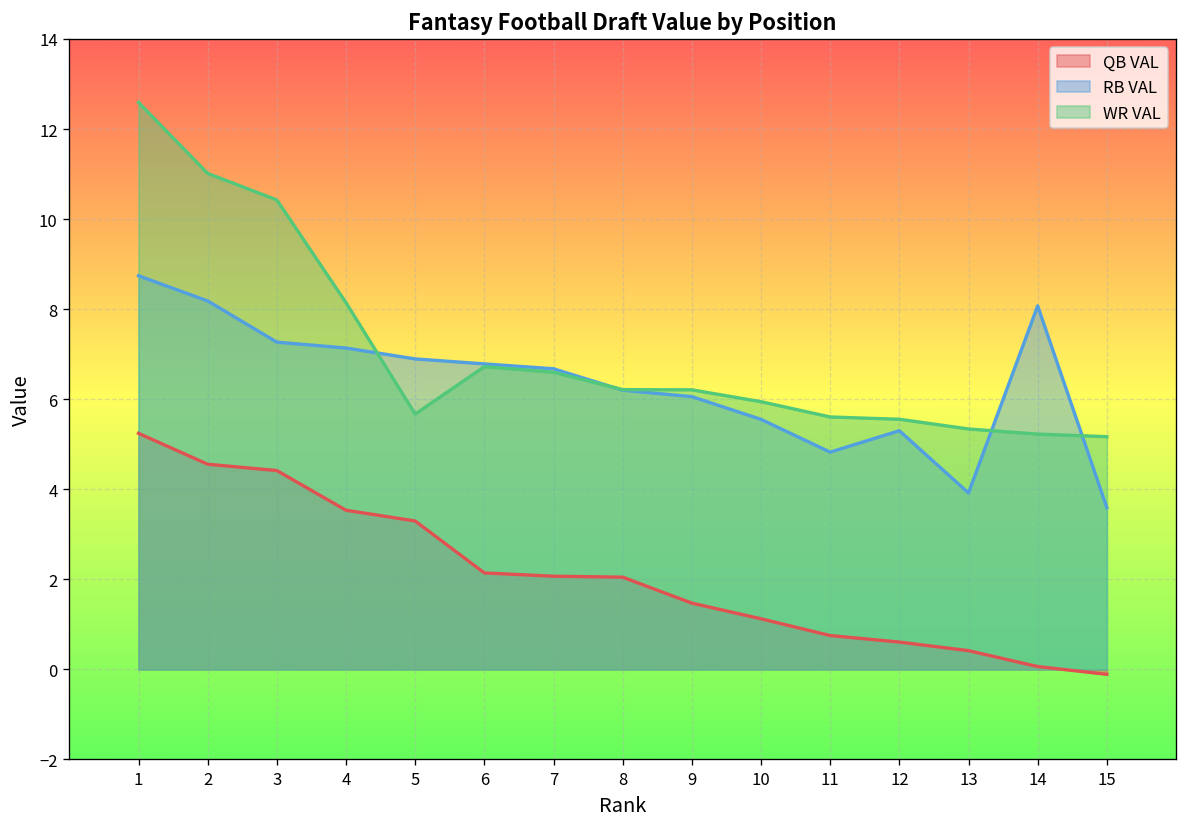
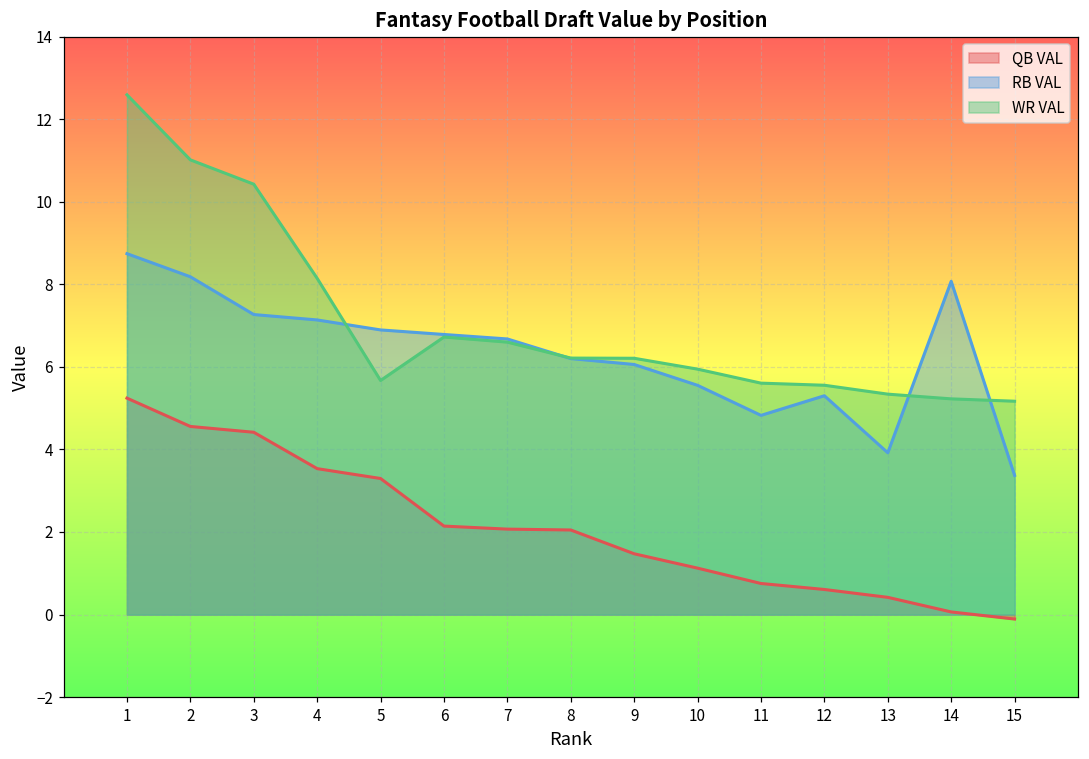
  {
    "RB VAL": {
      "1": 8.7,
      "2": 8.2,
      "3": 7.3,
      "4": 7.1,
      "5": 6.9,
      "7": 6.7,
      "9": 6.1,
      "10": 5.6,
      "11": 4.8,
      "12": 5.3,
      "13": 3.9,
      "14": 8.1,
-     "15": 3.6
+     "15": 3.4
    },
    "WR VAL": {
      "1": 12.6,
      "2": 11.0,
      "3": 10.4,
      "4": 8.1,
      "5": 5.7,
      "7": 6.6,
      "9": 6.2,
      "10": 5.9,
      "11": 5.6,
      "12": 5.6,
      "13": 5.3,
      "14": 5.2,
      "15": 5.2
    }
  }
